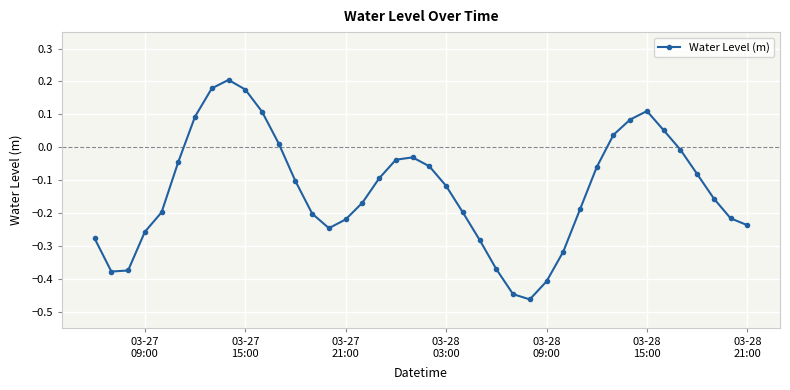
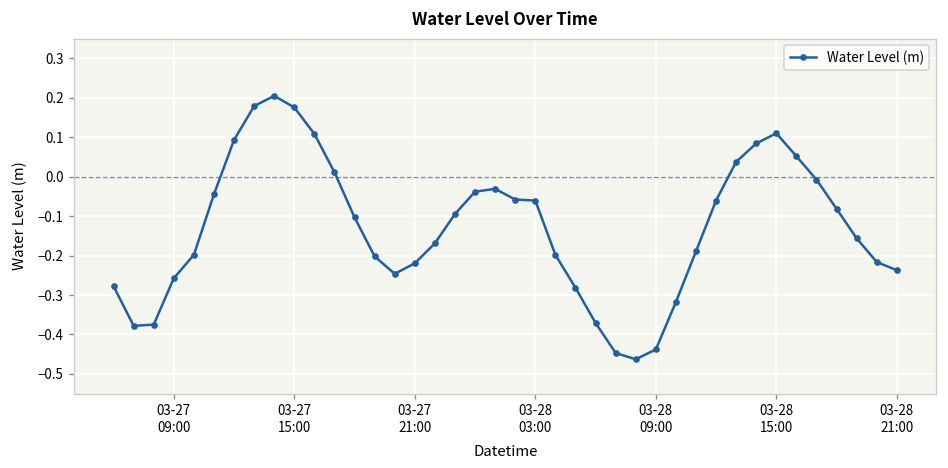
  {
    "03-27 09:00": -0.26,
    "03-27 15:00": 0.18,
    "03-27 21:00": -0.22,
-   "03-28 03:00": -0.12,
-   "03-28 09:00": -0.41,
+   "03-28 03:00": -0.06,
+   "03-28 09:00": -0.44,
    "03-28 15:00": 0.11,
    "03-28 21:00": -0.24
  }
